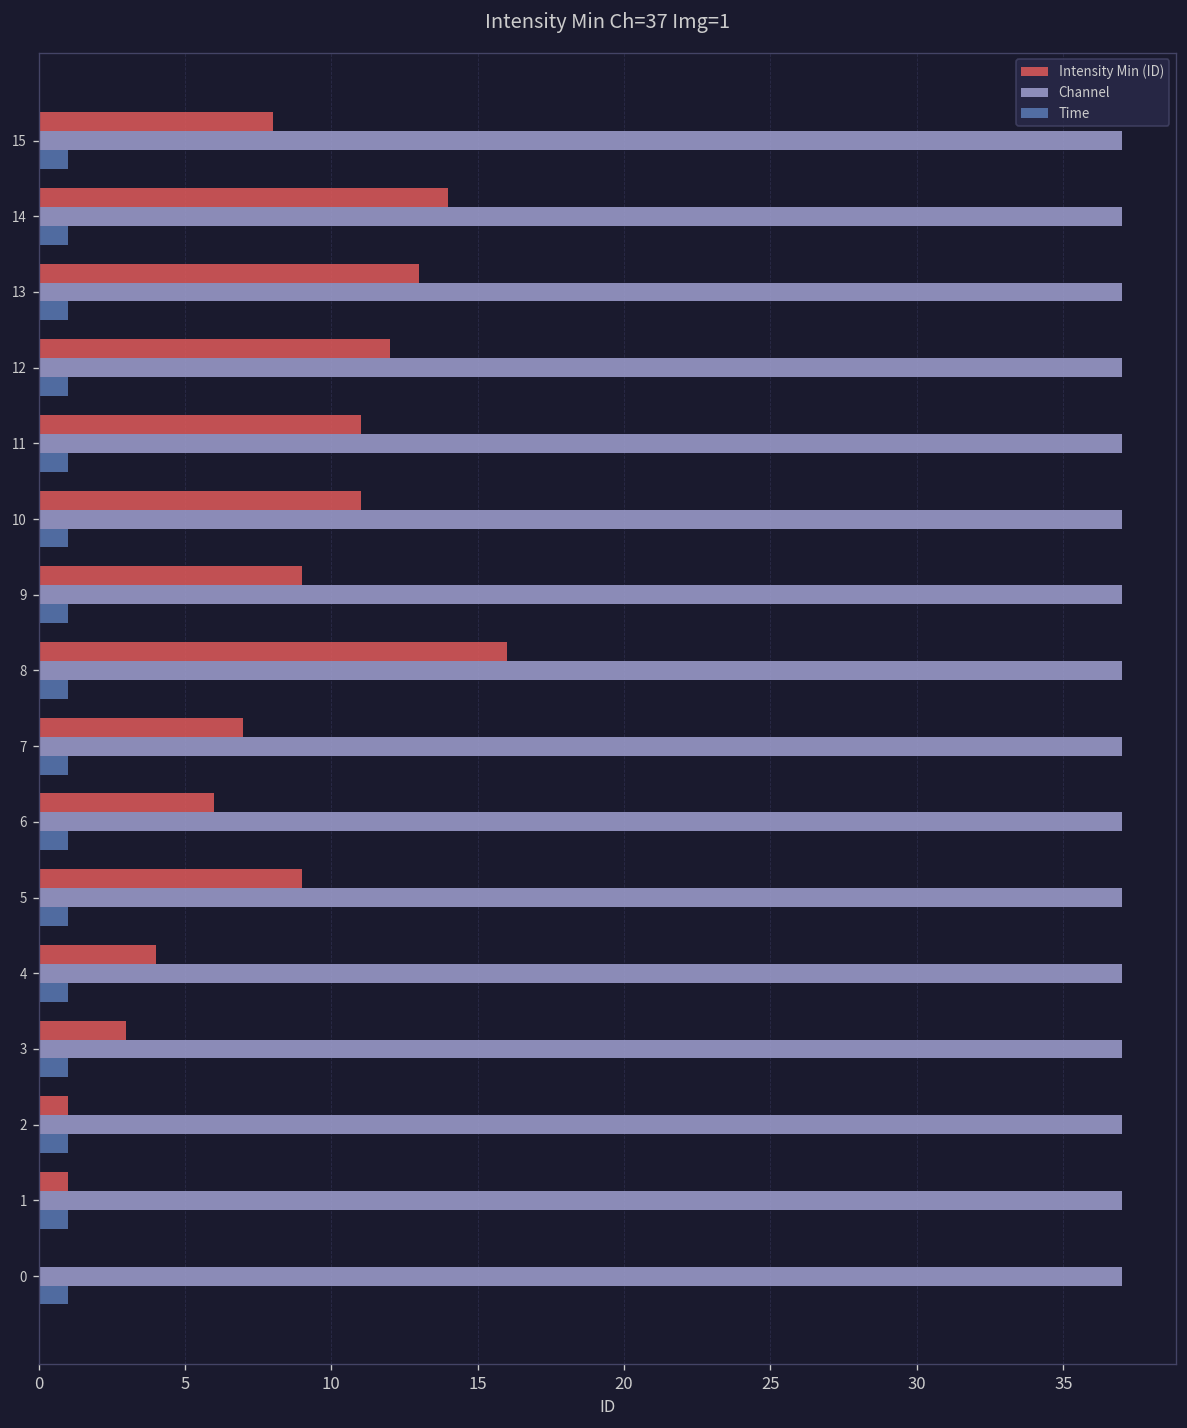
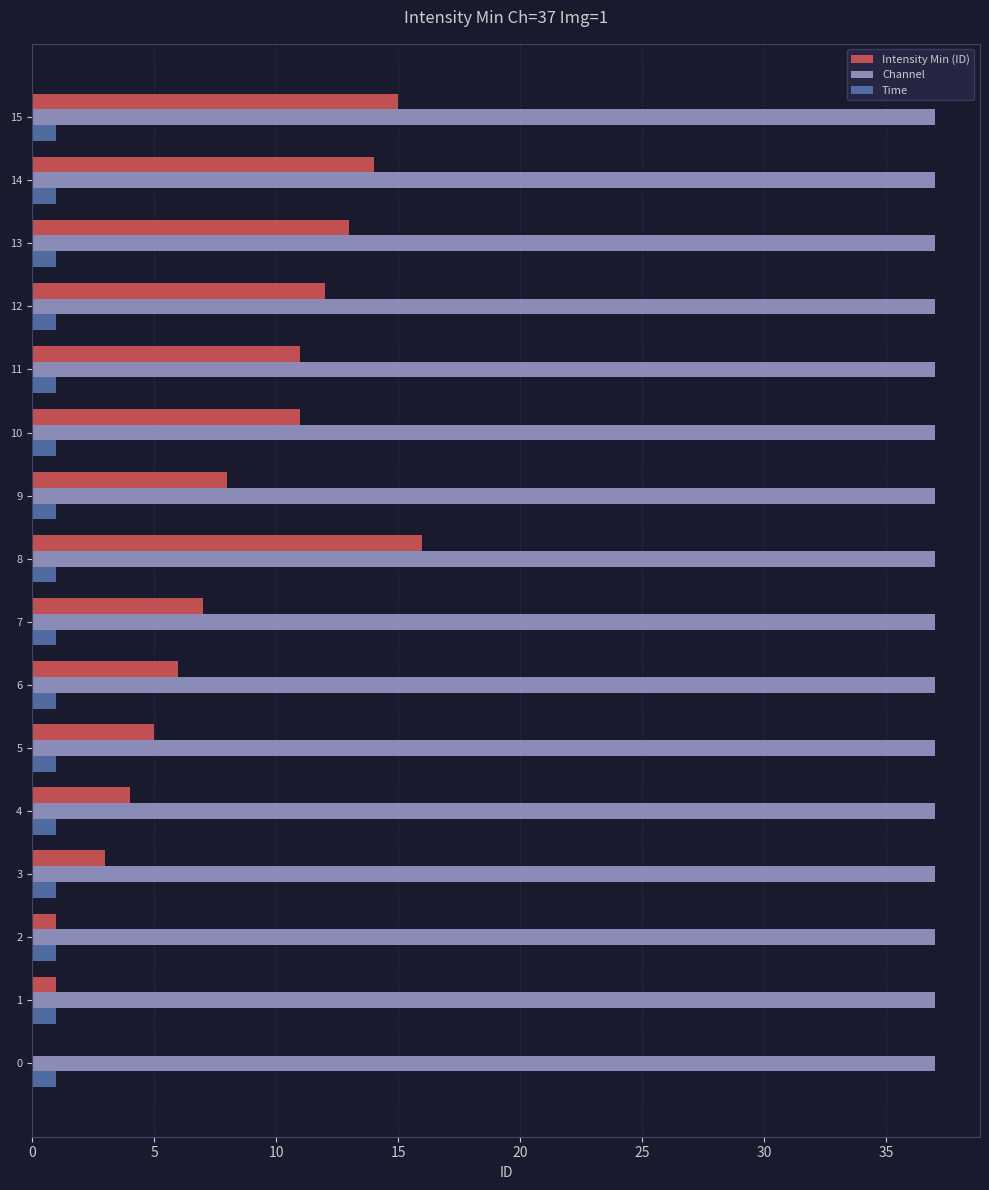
  {
    "Intensity Min (ID)": {
-     "15": 8,
+     "15": 15,
      "14": 14,
      "13": 13,
      "12": 12,
      "11": 11,
      "10": 11,
-     "9": 9,
+     "9": 8,
      "8": 16,
      "7": 7,
      "6": 6,
-     "5": 9,
+     "5": 5,
      "4": 4,
      "3": 3,
      "2": 1,
      "1": 1,
      "0": 0
    },
    "Channel": {
      "15": 37,
      "14": 37,
      "13": 37,
      "12": 37,
      "11": 37,
      "10": 37,
      "9": 37,
      "8": 37,
      "7": 37,
      "6": 37,
      "5": 37,
      "4": 37,
      "3": 37,
      "2": 37,
      "1": 37,
      "0": 37
    },
    "Time": {
      "15": 1,
      "14": 1,
      "13": 1,
      "12": 1,
      "11": 1,
      "10": 1,
      "9": 1,
      "8": 1,
      "7": 1,
      "6": 1,
      "5": 1,
      "4": 1,
      "3": 1,
      "2": 1,
      "1": 1,
      "0": 1
    }
  }
